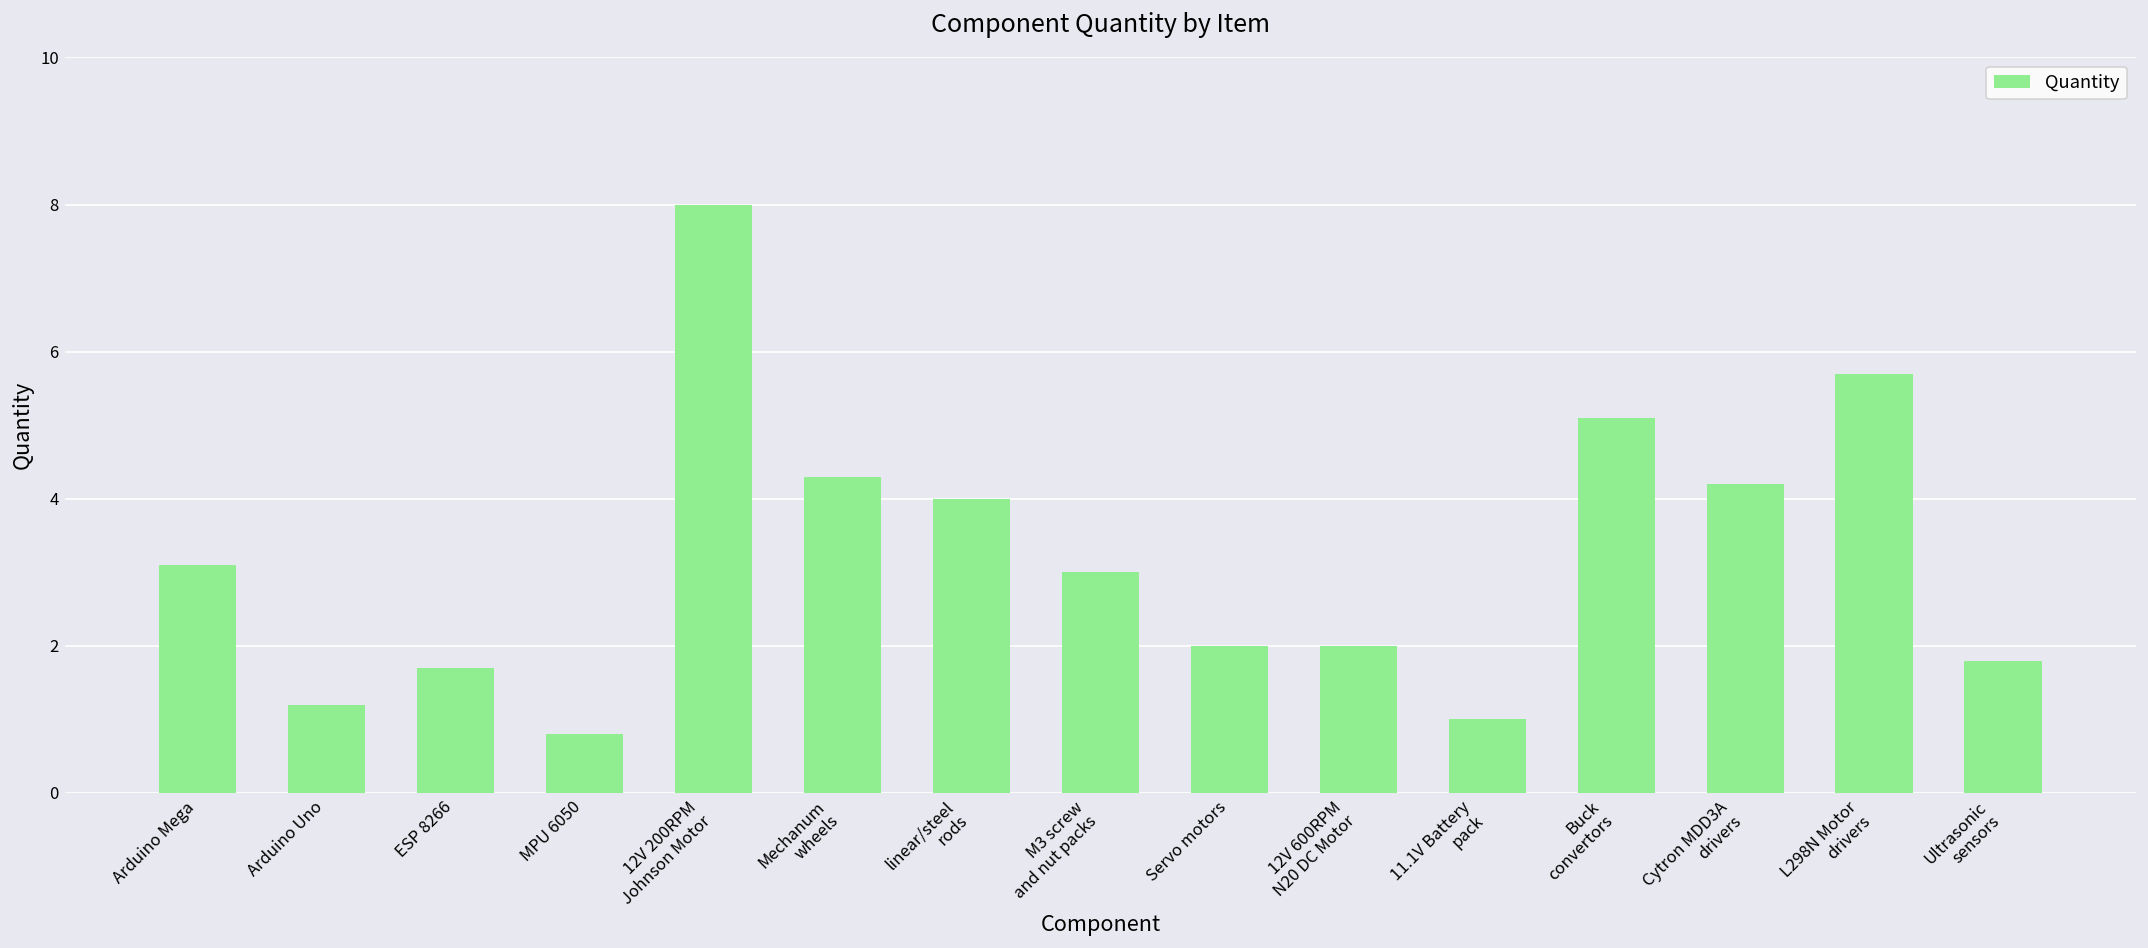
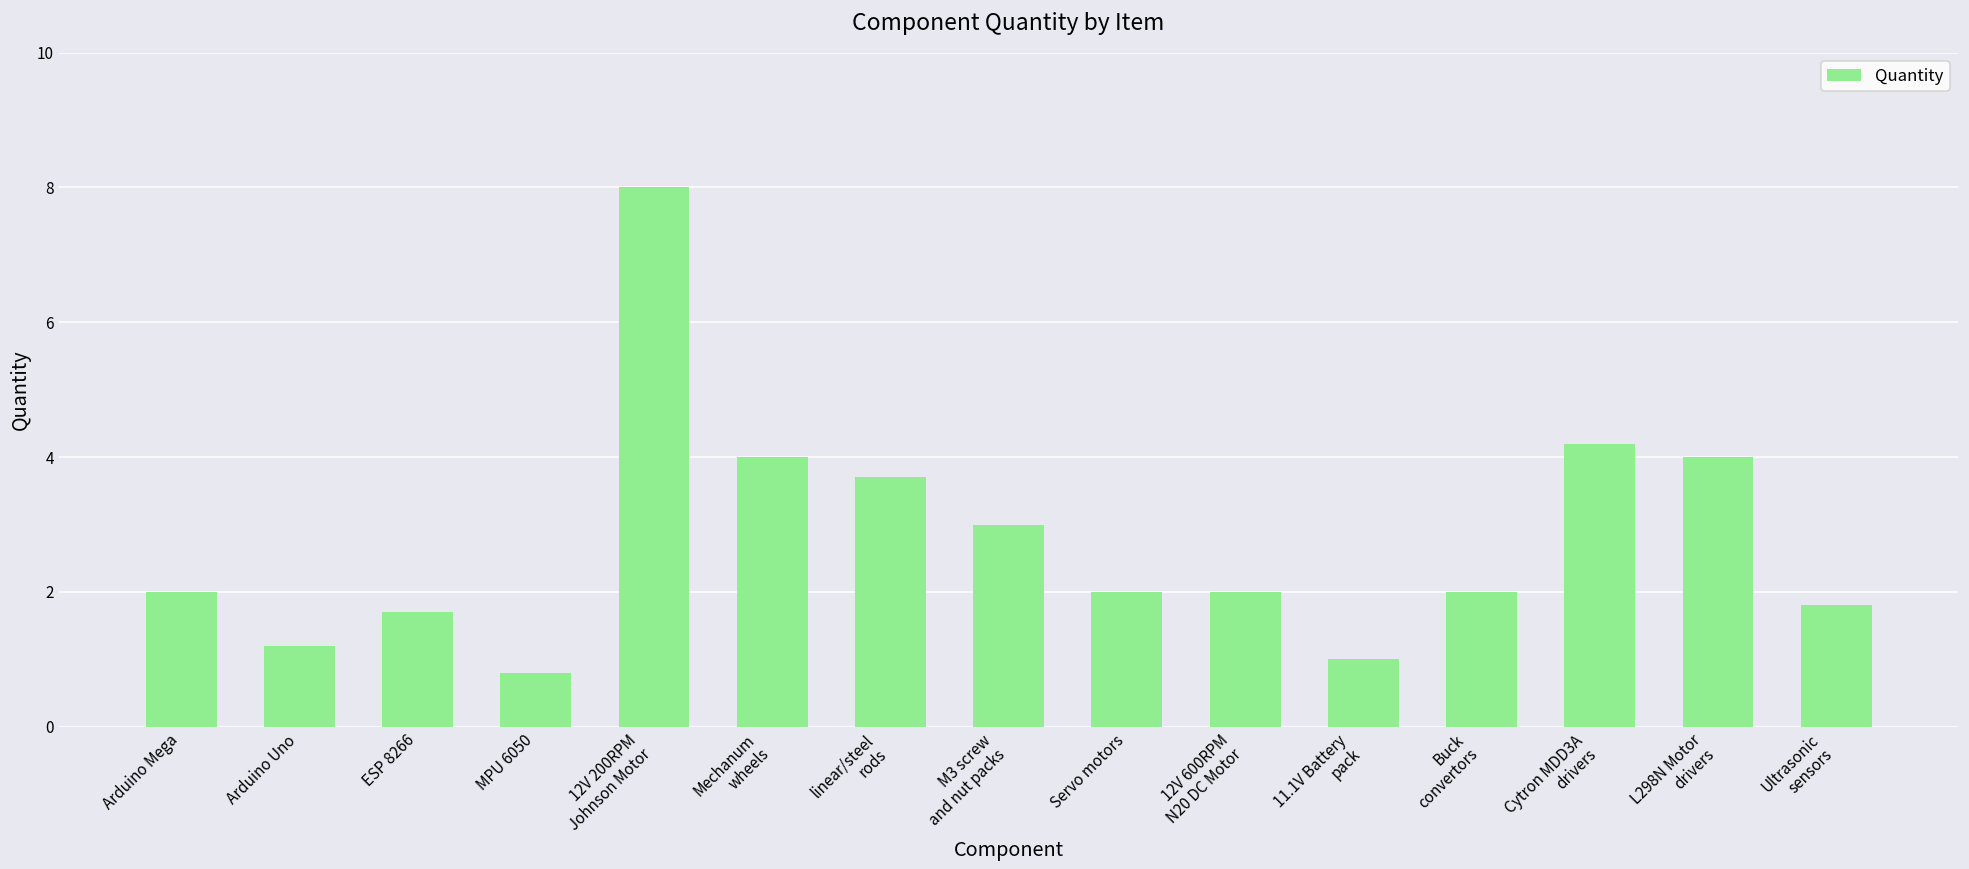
  {
-   "Arduino Mega": 3.1,
+   "Arduino Mega": 2.0,
    "Arduino Uno": 1.2,
    "ESP 8266": 1.7,
    "MPU 6050": 0.8,
    "12V 200RPM Johnson Motor": 8.0,
-   "Mechanum wheels": 4.3,
-   "linear/steel rods": 4.0,
+   "Mechanum wheels": 4.0,
+   "linear/steel rods": 3.7,
    "M3 screw and nut packs": 3.0,
    "Servo motors": 2.0,
    "12V 600RPM N20 DC Motor": 2.0,
    "11.1V Battery pack": 1.0,
-   "Buck convertors": 5.1,
+   "Buck convertors": 2.0,
    "Cytron MDD3A drivers": 4.2,
-   "L298N Motor drivers": 5.7,
+   "L298N Motor drivers": 4.0,
    "Ultrasonic sensors": 1.8
  }
